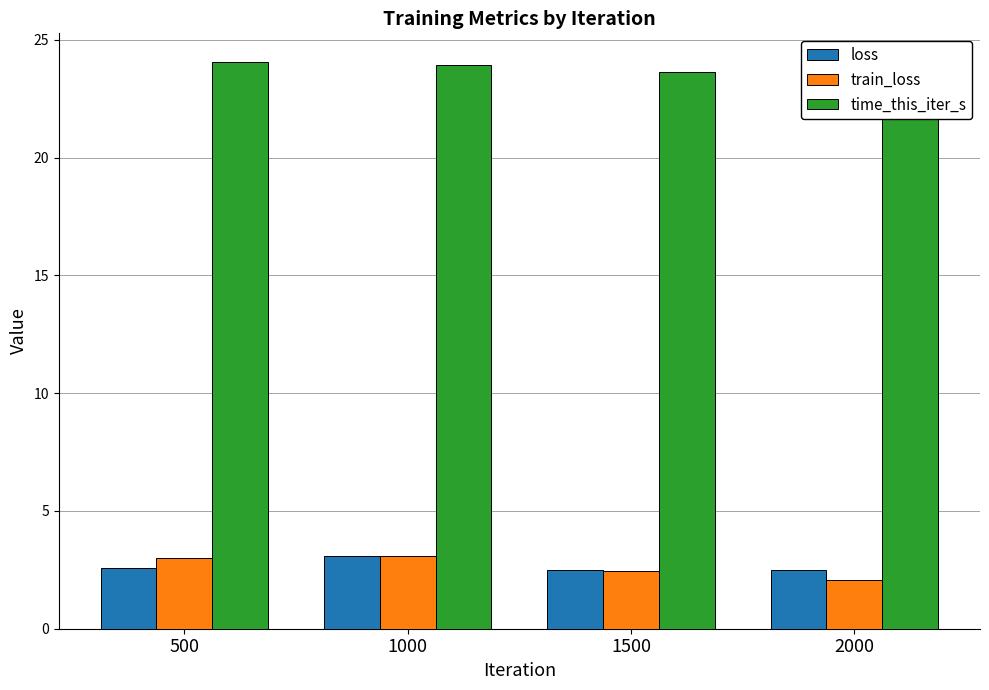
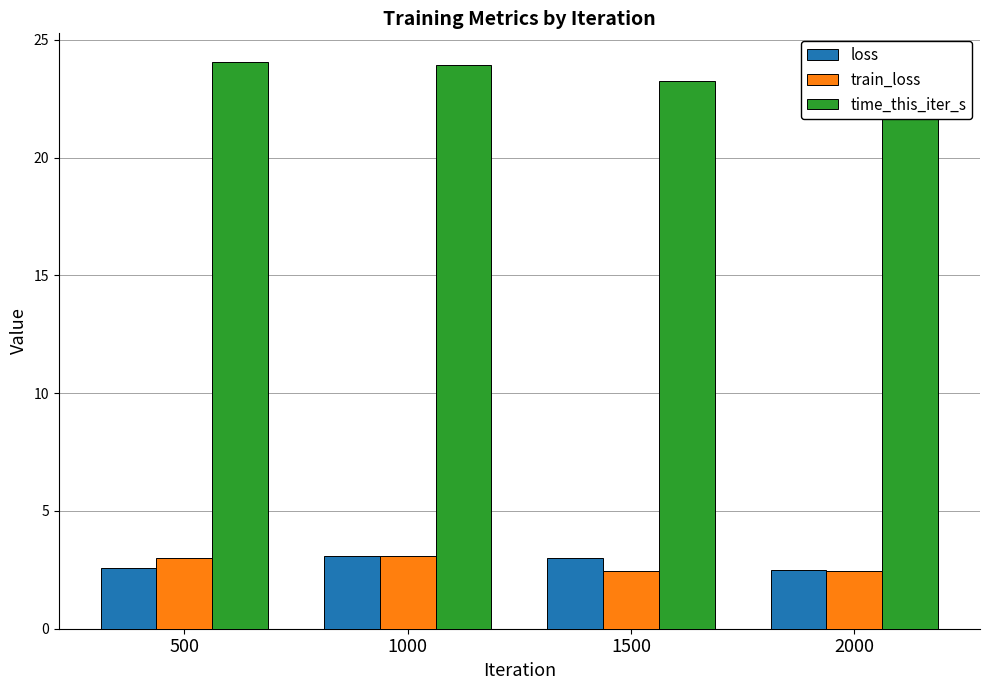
  {
    "loss": {
      "500": 2.6,
      "1000": 3.1,
-     "1500": 2.5,
+     "1500": 3.0,
      "2000": 2.5
    },
    "train_loss": {
      "500": 3.0,
      "1000": 3.1,
      "1500": 2.5,
-     "2000": 2.1
+     "2000": 2.4
    },
    "time_this_iter_s": {
      "500": 24.1,
      "1000": 23.9,
-     "1500": 23.6
+     "1500": 23.3
    }
  }
